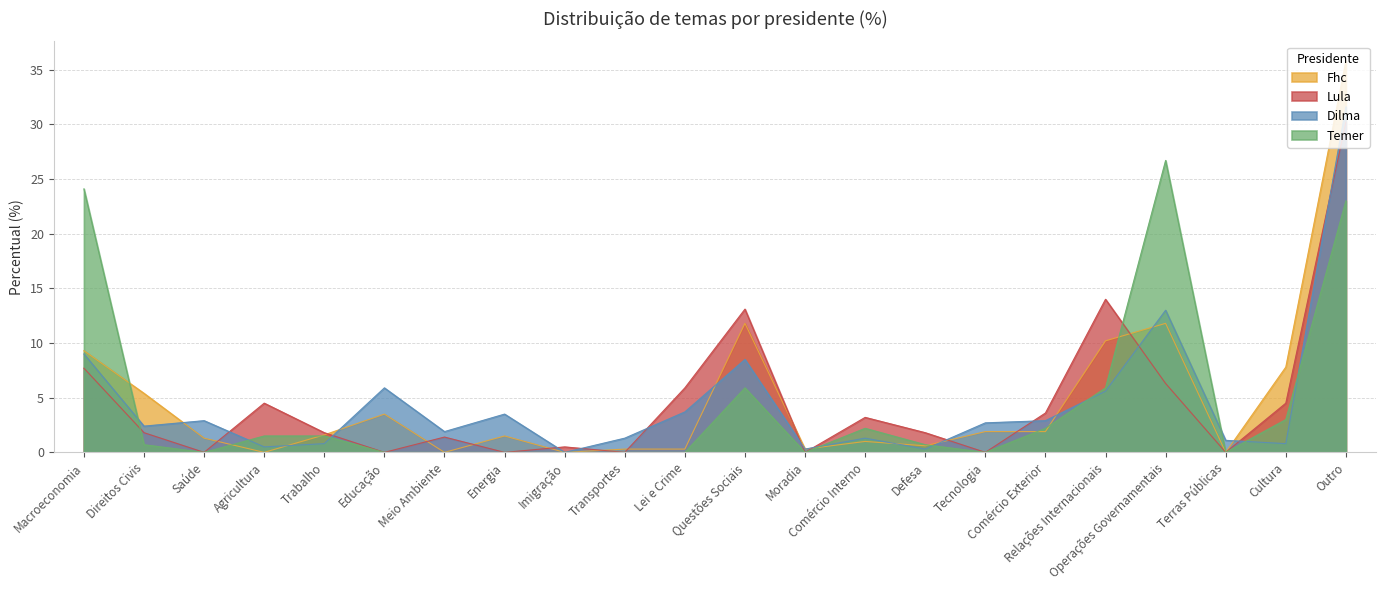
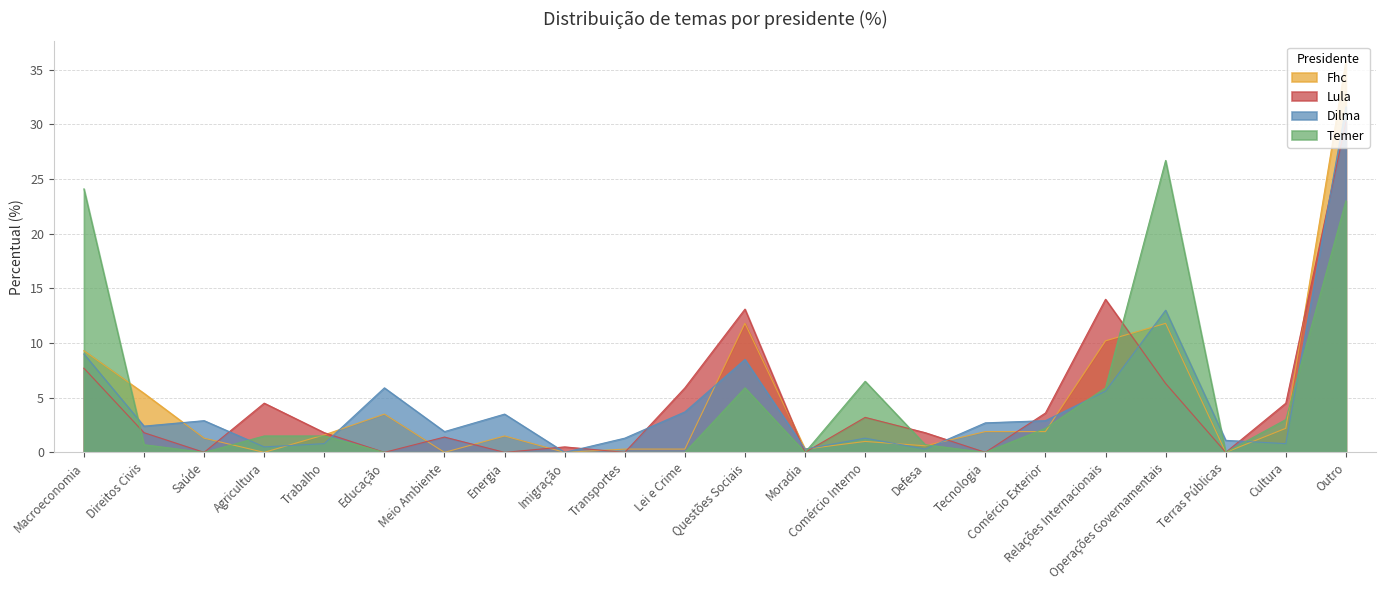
  {
    "Fhc": {
      "Macroeconomia": 9.3,
      "Direitos Civis": 5.4,
      "Saúde": 1.3,
      "Agricultura": 0.0,
      "Educação": 3.5,
      "Energia": 1.5,
      "Transportes": 0.3,
      "Lei e Crime": 0.3,
      "Questões Sociais": 11.8,
      "Comércio Interno": 1.0,
      "Tecnologia": 1.9,
      "Comércio Exterior": 1.9,
      "Relações Internacionais": 10.2,
      "Operações Governamentais": 11.8,
-     "Cultura": 7.8
+     "Cultura": 2.2
    },
    "Lula": {
      "Macroeconomia": 7.7,
      "Direitos Civis": 1.8,
      "Agricultura": 4.5,
      "Meio Ambiente": 1.4,
      "Imigração": 0.5,
      "Lei e Crime": 5.9,
      "Questões Sociais": 13.1,
      "Comércio Interno": 3.2,
      "Defesa": 1.8,
      "Comércio Exterior": 3.6,
      "Relações Internacionais": 14.0,
      "Operações Governamentais": 6.3,
      "Cultura": 4.5
    },
    "Dilma": {
      "Macroeconomia": 9.0,
      "Direitos Civis": 2.4,
      "Saúde": 2.9,
      "Agricultura": 0.5,
      "Trabalho": 0.8,
      "Educação": 5.9,
      "Meio Ambiente": 1.9,
      "Energia": 3.5,
      "Transportes": 1.3,
      "Lei e Crime": 3.7,
      "Questões Sociais": 8.5,
      "Comércio Interno": 1.3,
      "Defesa": 0.3,
      "Tecnologia": 2.7,
      "Comércio Exterior": 2.9,
      "Relações Internacionais": 5.6,
      "Operações Governamentais": 13.0,
      "Terras Públicas": 1.1,
      "Cultura": 0.8
    },
    "Temer": {
      "Macroeconomia": 24.1,
      "Direitos Civis": 0.7,
      "Agricultura": 1.5,
      "Lei e Crime": 0.0,
      "Questões Sociais": 5.9,
-     "Comércio Interno": 2.2,
+     "Comércio Interno": 6.5,
      "Comércio Exterior": 2.2,
      "Relações Internacionais": 5.9,
      "Operações Governamentais": 26.7,
      "Cultura": 3.0,
      "Outro": 23.0
    }
  }
